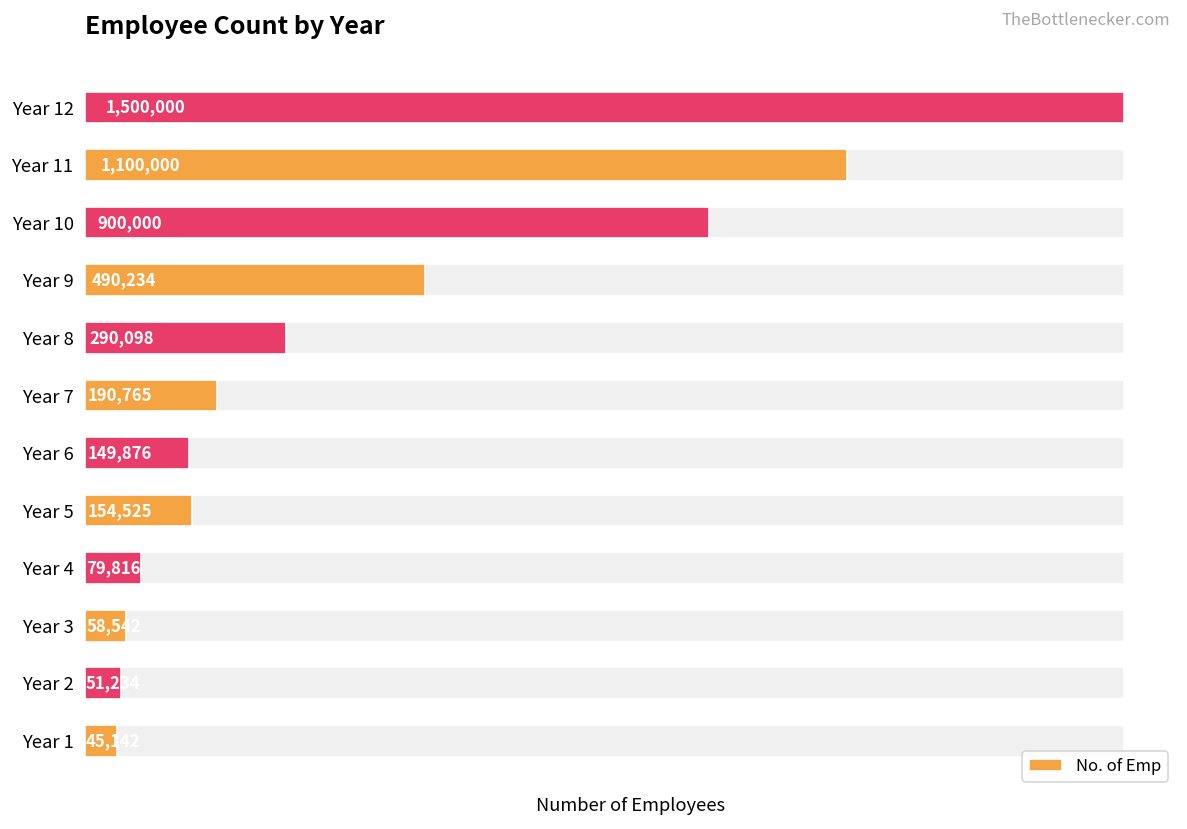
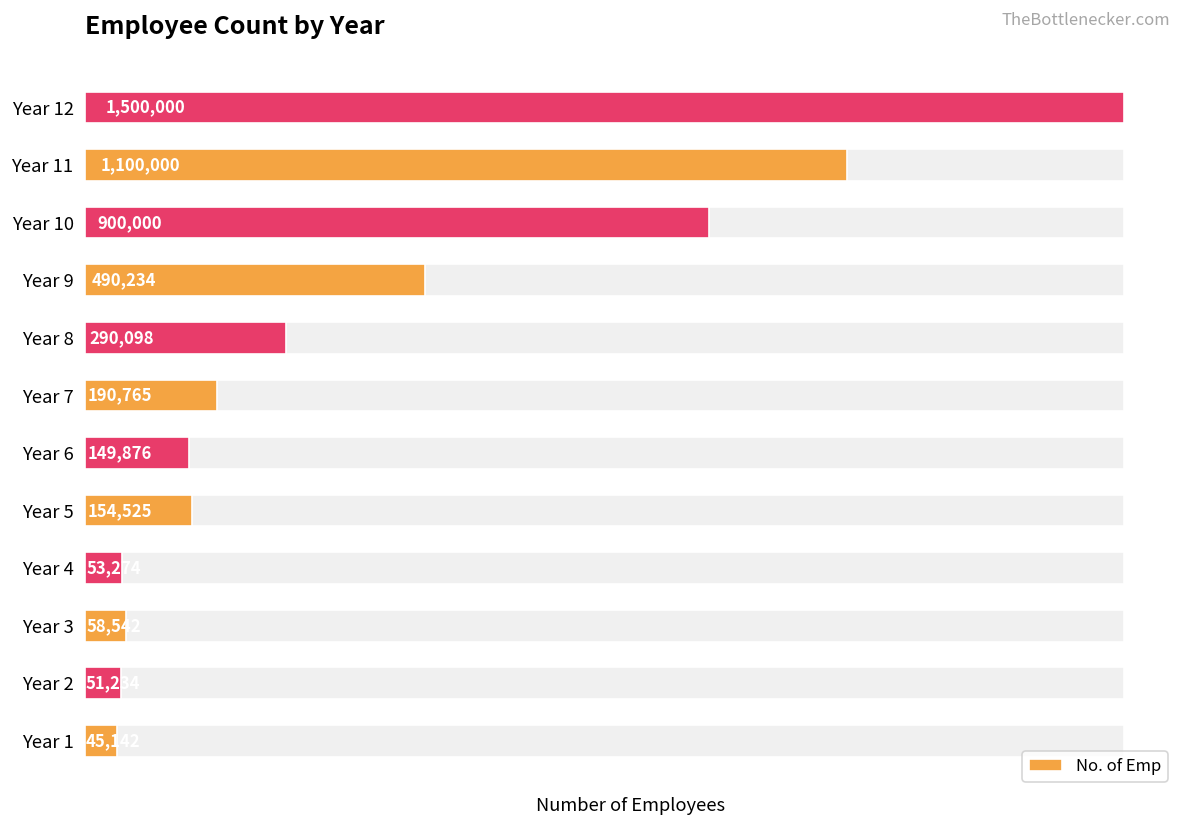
  {
    "No. of Emp": {
      "Year 12": "1,500,000",
-     "Year 4": "79,816"
+     "Year 4": "53,274"
    }
  }
